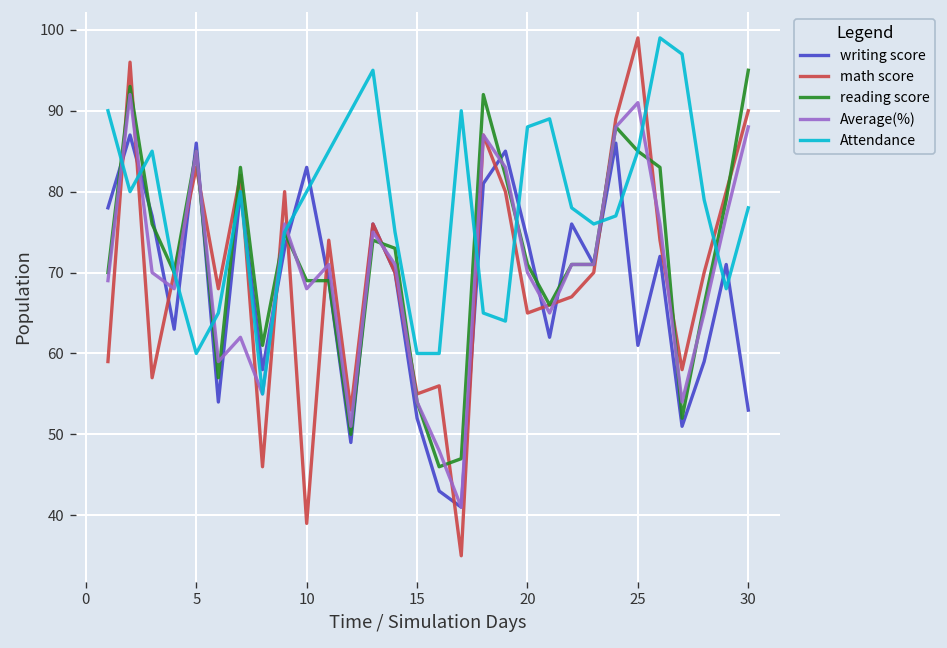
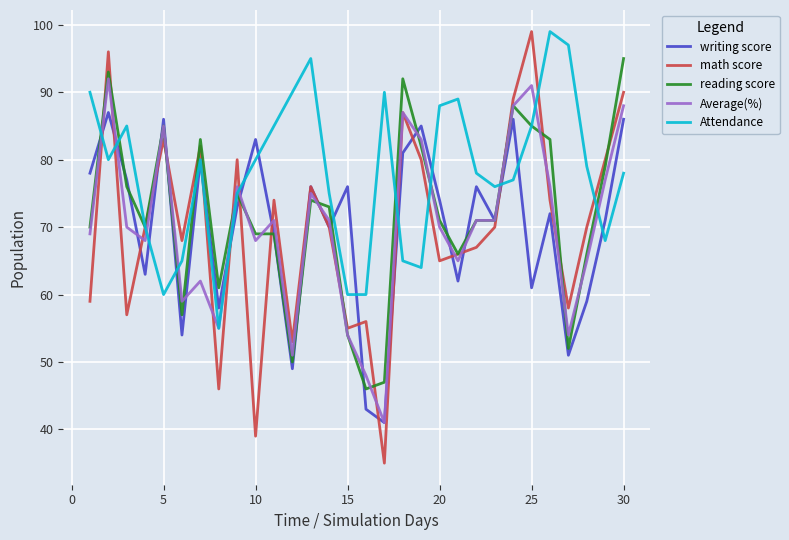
  {
    "writing score": {
      "5": 86,
      "10": 83,
-     "15": 52,
+     "15": 76,
      "20": 74,
      "25": 61,
-     "30": 53
+     "30": 86
    },
    "math score": {
      "5": 83,
      "10": 39,
      "15": 55,
      "20": 65,
      "25": 99,
      "30": 90
    },
    "reading score": {
      "10": 69,
      "20": 71,
      "30": 95
    },
    "Average(%)": {
      "10": 68,
      "20": 70,
      "25": 91,
      "30": 88
    },
    "Attendance": {
      "5": 60,
      "10": 80,
      "15": 60,
      "20": 88,
      "30": 78
    }
  }
